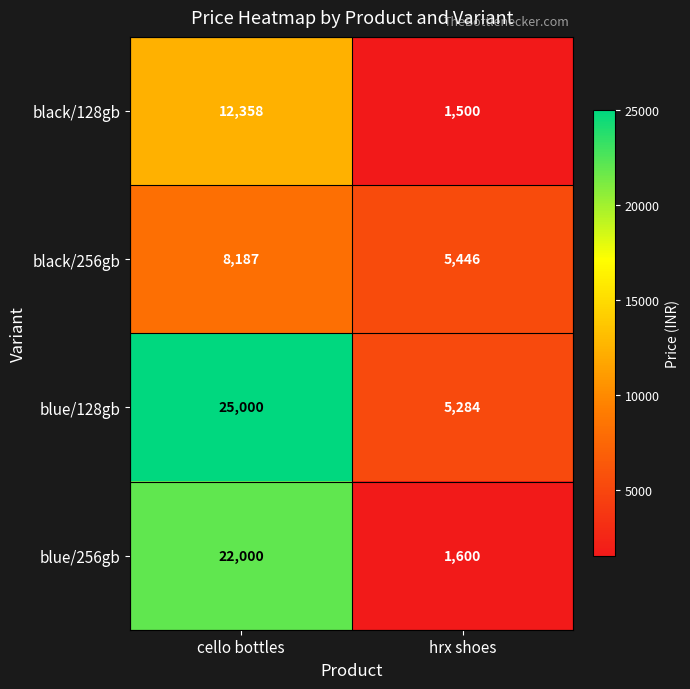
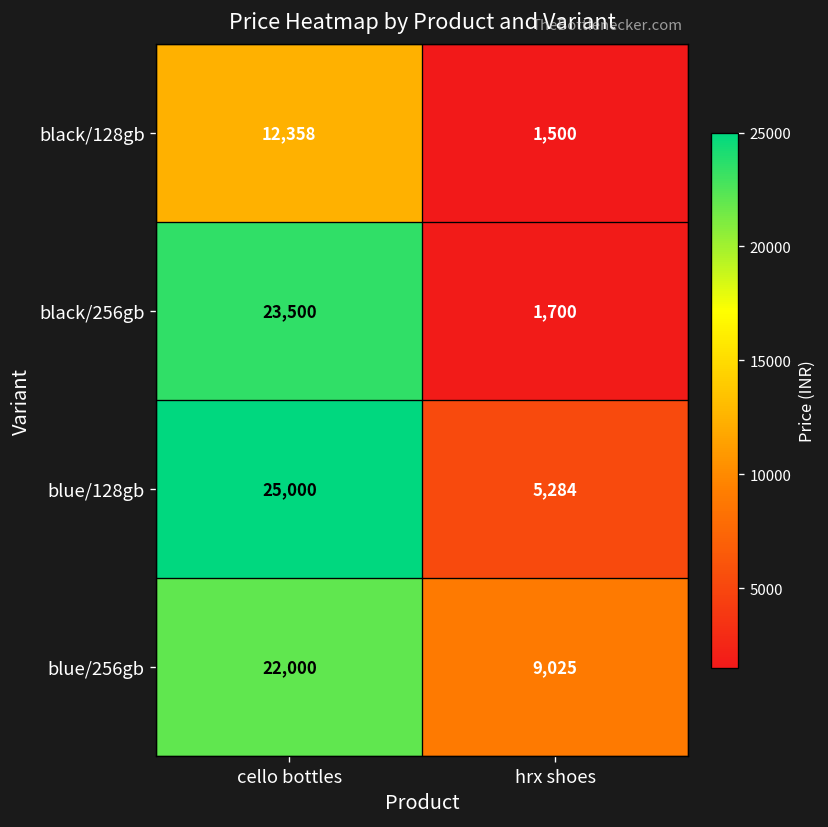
  {
    "black/128gb": {
      "cello bottles": "12,358",
      "hrx shoes": "1,500"
    },
    "black/256gb": {
-     "cello bottles": "8,187",
-     "hrx shoes": "5,446"
+     "cello bottles": "23,500",
+     "hrx shoes": "1,700"
    },
    "blue/128gb": {
      "cello bottles": "25,000",
      "hrx shoes": "5,284"
    },
    "blue/256gb": {
      "cello bottles": "22,000",
-     "hrx shoes": "1,600"
+     "hrx shoes": "9,025"
    }
  }
